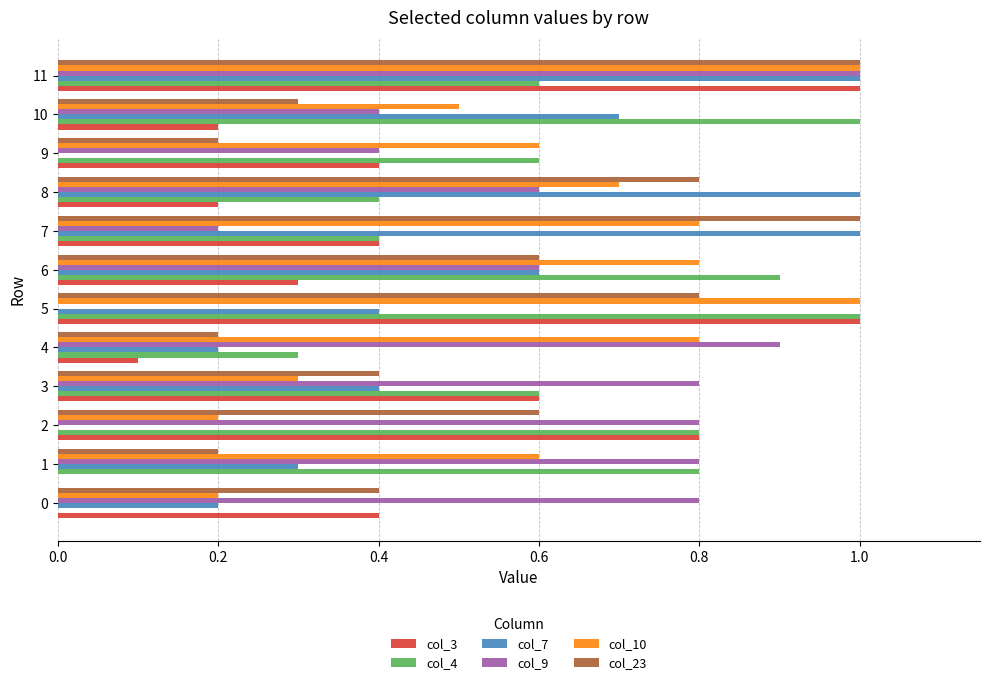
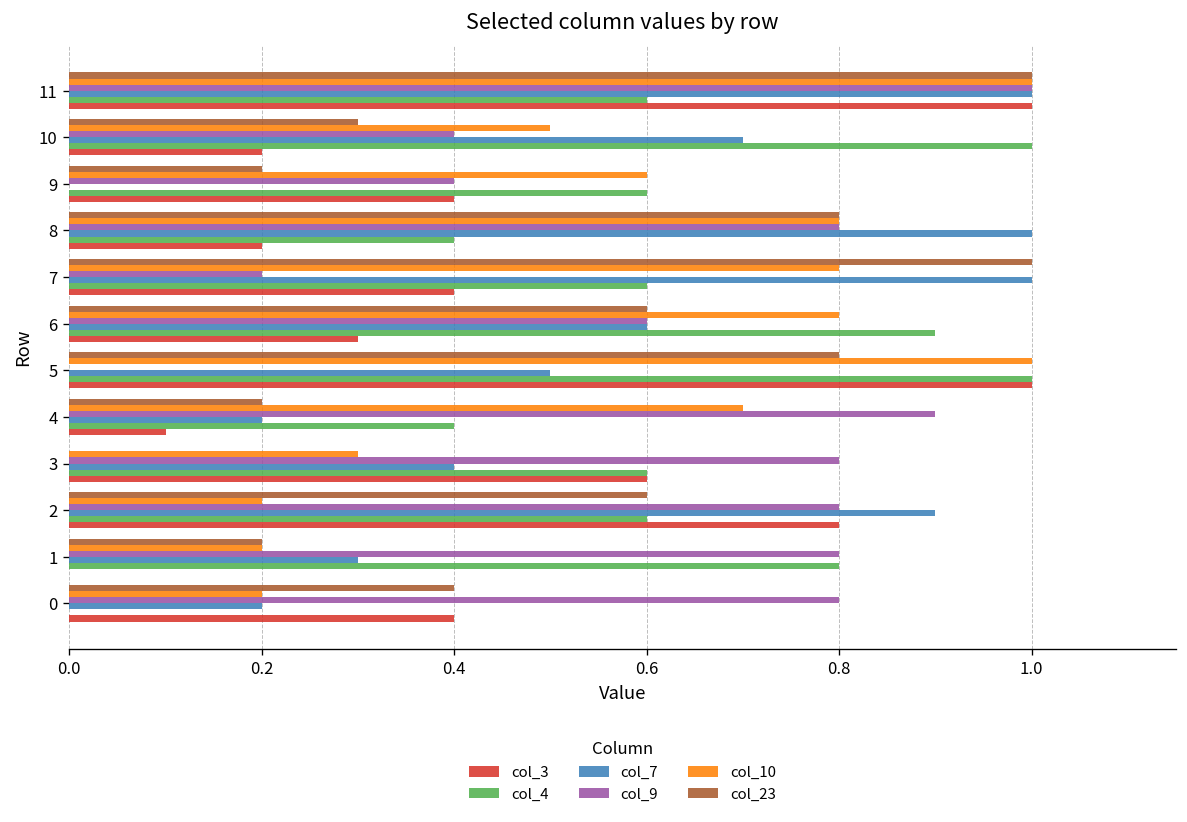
  {
    "col_3": {
      "11": 1.0,
      "10": 0.2,
      "9": 0.4,
      "8": 0.2,
      "7": 0.4,
      "6": 0.3,
      "5": 1.0,
      "4": 0.1,
      "3": 0.6,
      "2": 0.8,
      "1": 0.0,
      "0": 0.4
    },
    "col_4": {
      "11": 0.6,
      "10": 1.0,
      "9": 0.6,
      "8": 0.4,
-     "7": 0.4,
+     "7": 0.6,
      "6": 0.9,
      "5": 1.0,
-     "4": 0.3,
+     "4": 0.4,
      "3": 0.6,
-     "2": 0.8,
+     "2": 0.6,
      "1": 0.8,
      "0": 0.0
    },
    "col_7": {
      "11": 1.0,
      "10": 0.7,
      "9": 0.0,
      "8": 1.0,
      "7": 1.0,
      "6": 0.6,
-     "5": 0.4,
+     "5": 0.5,
      "4": 0.2,
      "3": 0.4,
-     "2": 0.0,
+     "2": 0.9,
      "1": 0.3,
      "0": 0.2
    },
    "col_9": {
      "11": 1.0,
      "10": 0.4,
      "9": 0.4,
-     "8": 0.6,
+     "8": 0.8,
      "7": 0.2,
      "6": 0.6,
      "5": 0.0,
      "4": 0.9,
      "3": 0.8,
      "2": 0.8,
      "1": 0.8,
      "0": 0.8
    },
    "col_10": {
      "11": 1.0,
      "10": 0.5,
      "9": 0.6,
-     "8": 0.7,
+     "8": 0.8,
      "7": 0.8,
      "6": 0.8,
      "5": 1.0,
-     "4": 0.8,
+     "4": 0.7,
      "3": 0.3,
      "2": 0.2,
-     "1": 0.6,
+     "1": 0.2,
      "0": 0.2
    },
    "col_23": {
      "11": 1.0,
      "10": 0.3,
      "9": 0.2,
      "8": 0.8,
      "7": 1.0,
      "6": 0.6,
      "5": 0.8,
      "4": 0.2,
-     "3": 0.4,
+     "3": 0.0,
      "2": 0.6,
      "1": 0.2,
      "0": 0.4
    }
  }
